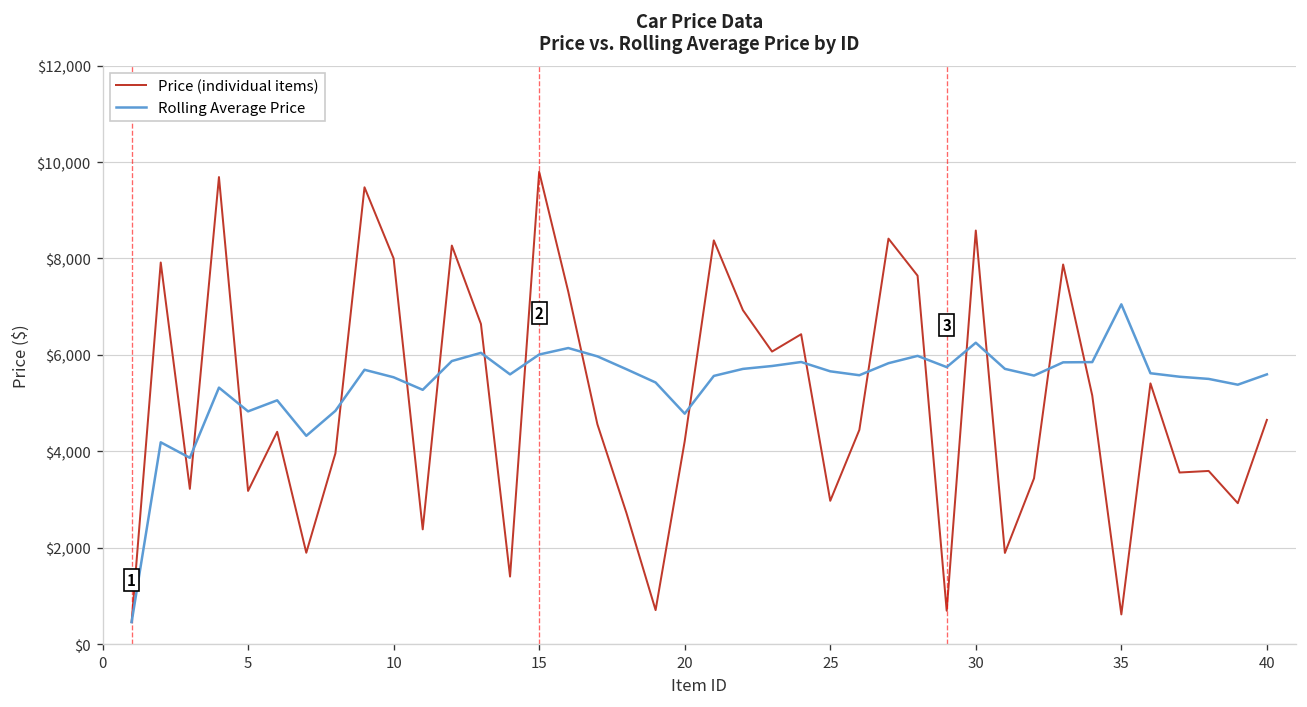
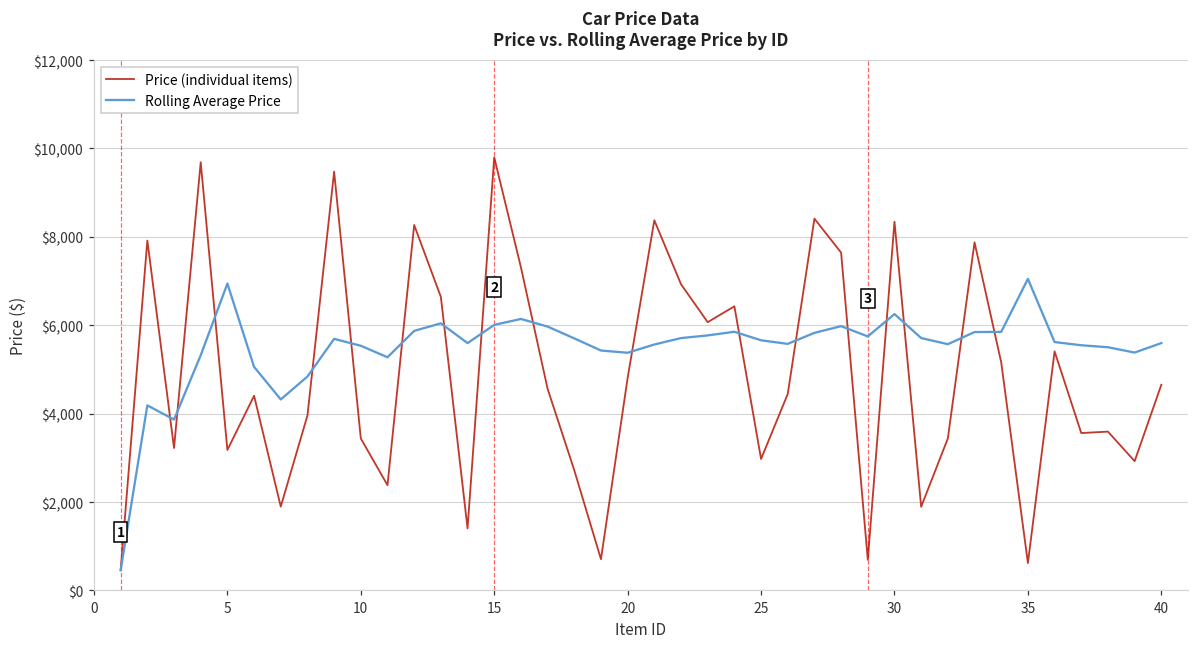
  {
    "Price (individual items)": {
      "5": "$3,200",
-     "10": "$8,000",
+     "10": "$3,400",
      "15": "$9,800",
-     "20": "$4,200",
+     "20": "$4,800",
      "25": "$3,000",
-     "30": "$8,600",
+     "30": "$8,300",
      "35": "$600",
      "40": "$4,700"
    },
    "Rolling Average Price": {
-     "5": "$4,800",
+     "5": "$6,900",
      "10": "$5,500",
      "15": "$6,000",
-     "20": "$4,800",
+     "20": "$5,400",
      "25": "$5,700",
      "35": "$7,000",
      "40": "$5,600"
    }
  }
